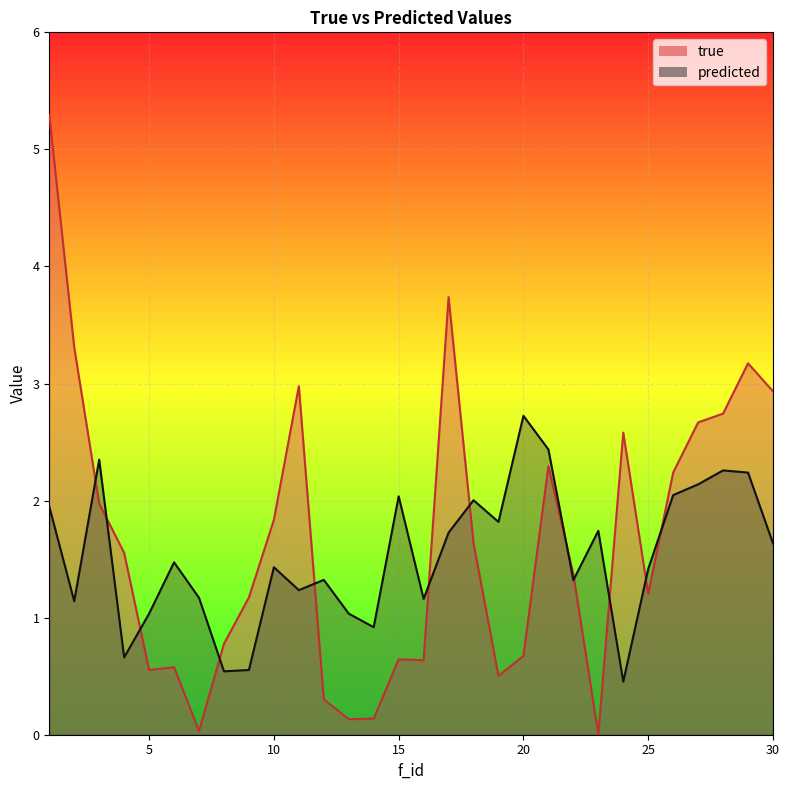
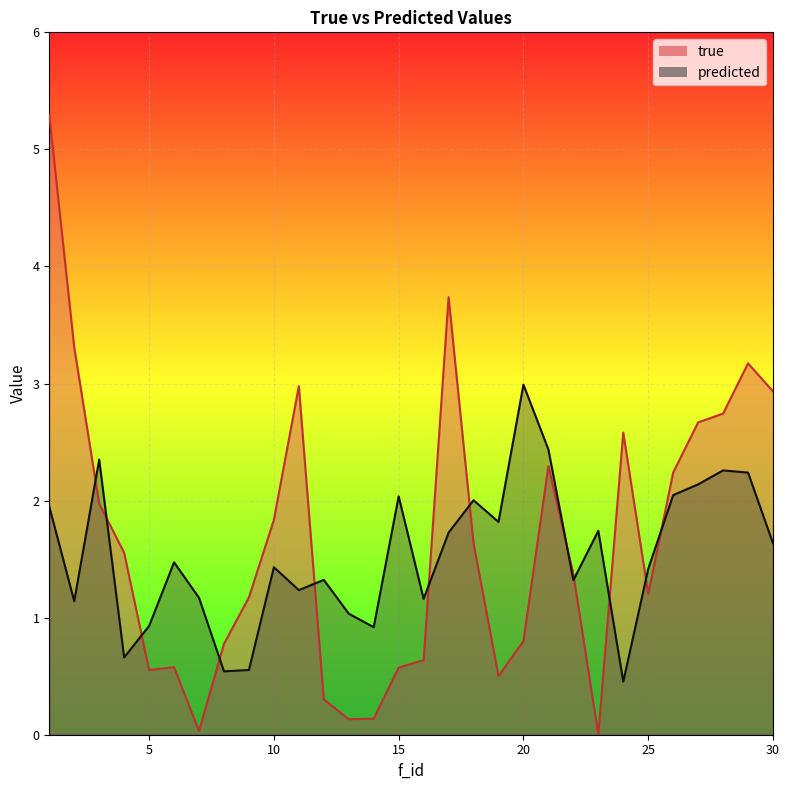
  {
    "true": {
      "5": 0.55,
      "10": 1.84,
-     "15": 0.64,
-     "20": 0.67,
+     "15": 0.57,
+     "20": 0.80,
      "25": 1.20,
      "30": 2.93
    },
    "predicted": {
-     "5": 1.03,
+     "5": 0.93,
      "10": 1.43,
      "15": 2.04,
-     "20": 2.72,
+     "20": 2.99,
      "25": 1.42,
      "30": 1.63
    }
  }
